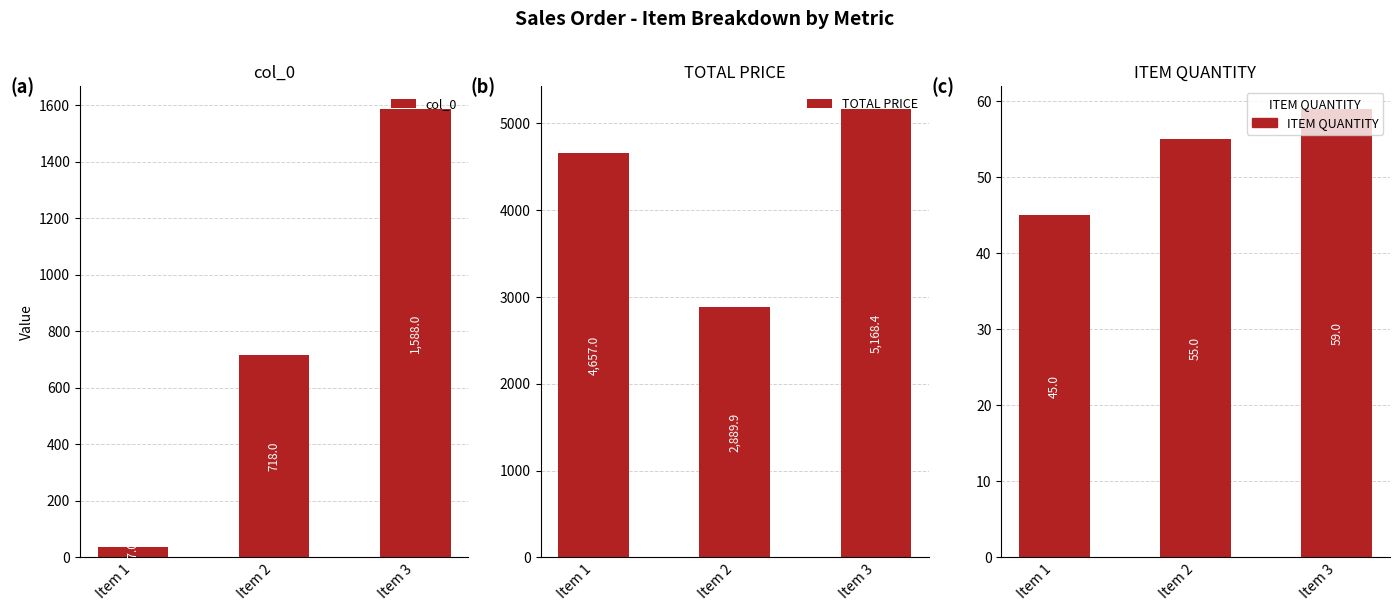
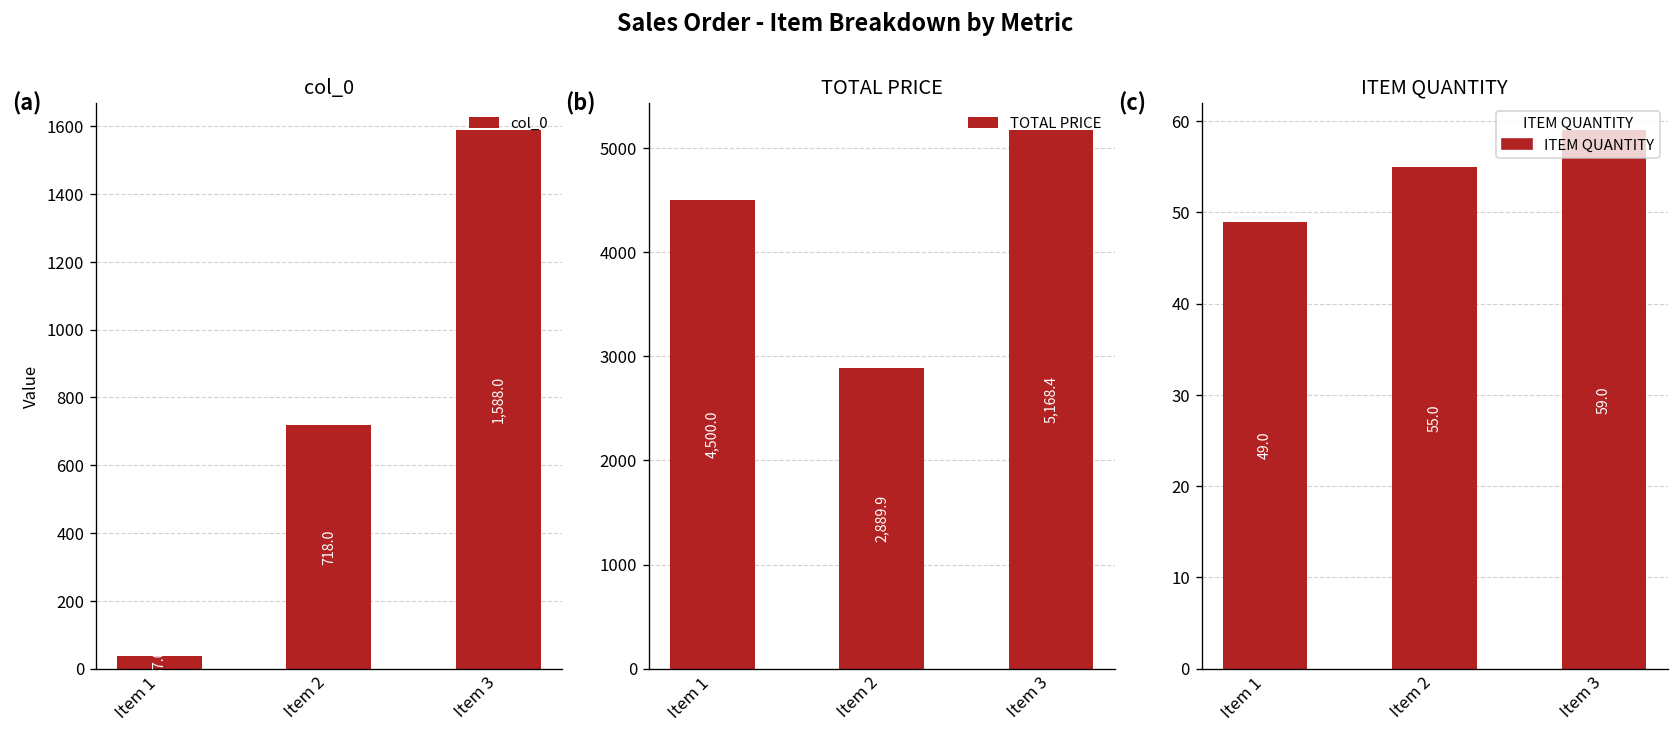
  {
    "col_0": {
      "Item 2": "718.0",
      "Item 3": "1,588.0"
    },
    "TOTAL PRICE": {
-     "Item 1": "4,657.0",
+     "Item 1": "4,500.0",
      "Item 2": "2,889.9",
      "Item 3": "5,168.4"
    },
    "ITEM QUANTITY": {
-     "Item 1": "45.0",
+     "Item 1": "49.0",
      "Item 2": "55.0"
    }
  }
